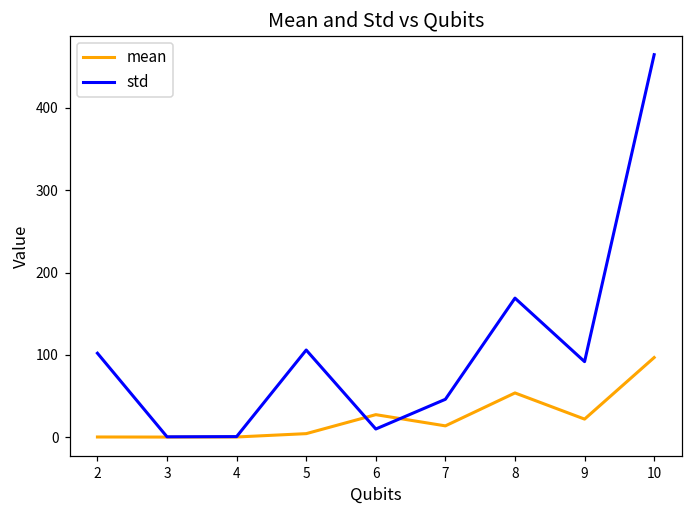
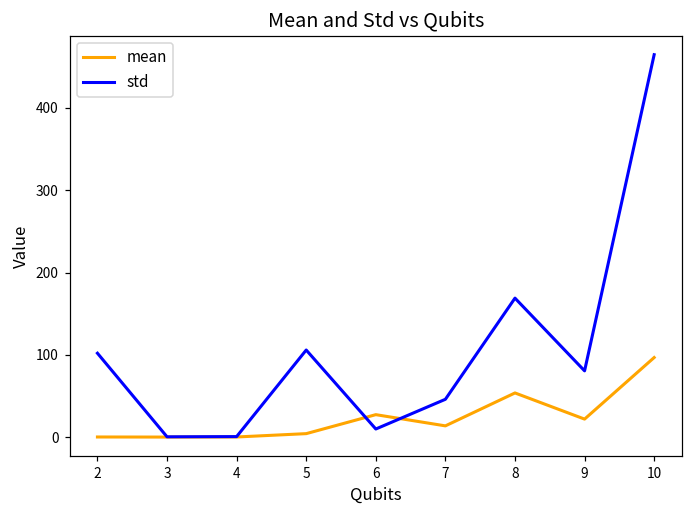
  {
    "mean": {
      "2": 0,
      "5": 0,
      "6": 30,
      "7": 10,
      "8": 50,
      "9": 20,
      "10": 100
    },
    "std": {
      "2": 100,
      "5": 110,
      "6": 10,
      "7": 50,
      "8": 170,
-     "9": 90,
+     "9": 80,
      "10": 460
    }
  }
